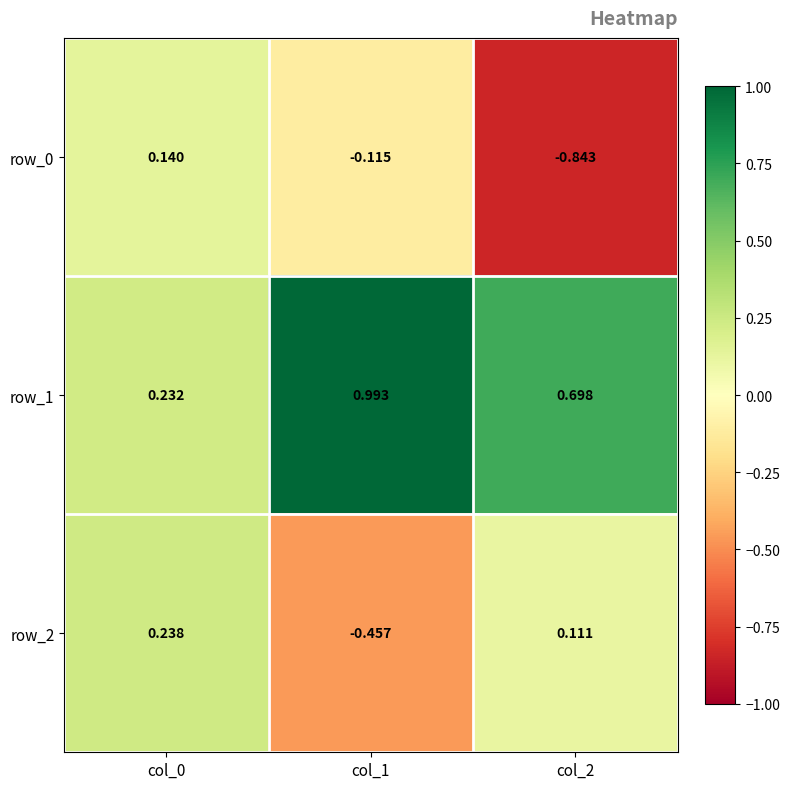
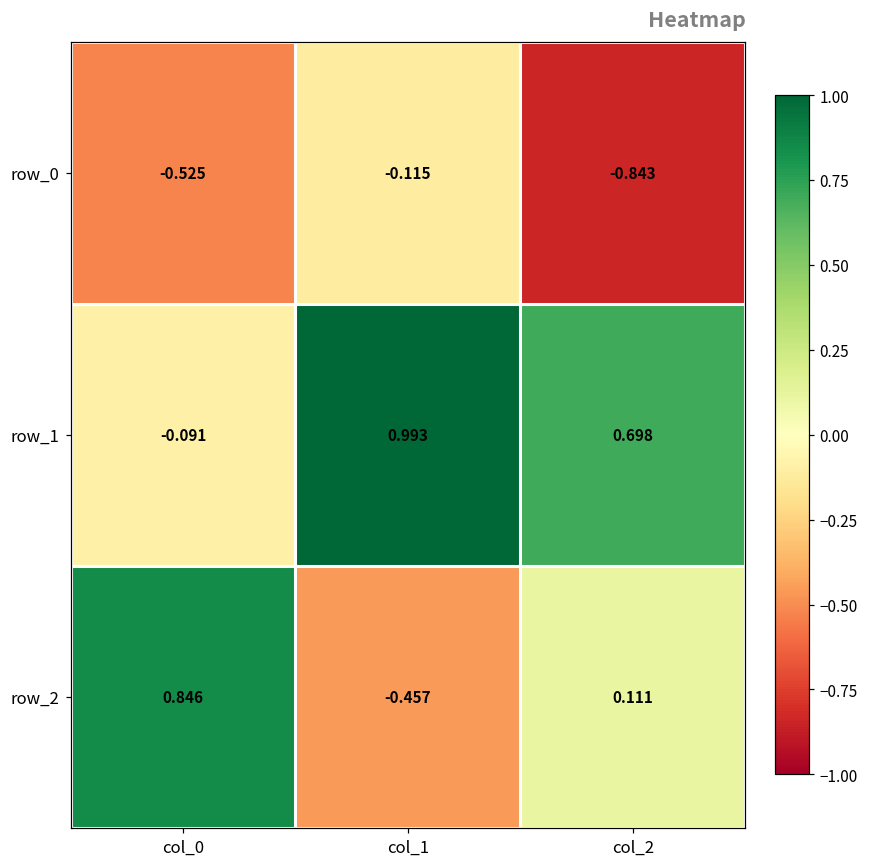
  {
    "row_0": {
-     "col_0": 0.140,
+     "col_0": -0.525,
      "col_1": -0.115,
      "col_2": -0.843
    },
    "row_1": {
-     "col_0": 0.232,
+     "col_0": -0.091,
      "col_1": 0.993,
      "col_2": 0.698
    },
    "row_2": {
-     "col_0": 0.238,
+     "col_0": 0.846,
      "col_1": -0.457,
      "col_2": 0.111
    }
  }
